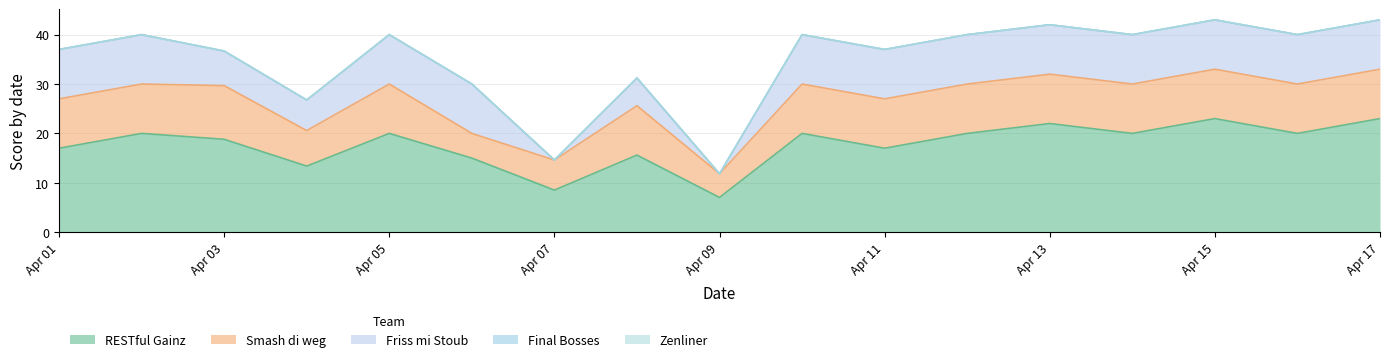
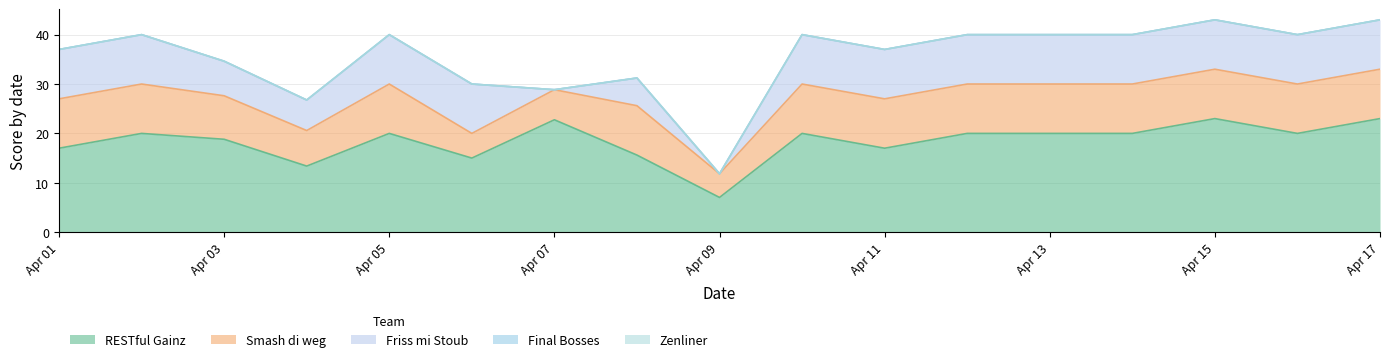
  {
    "RESTful Gainz": {
      "Apr 01": 17,
      "Apr 03": 19,
      "Apr 05": 20,
-     "Apr 07": 9,
+     "Apr 07": 23,
      "Apr 09": 7,
      "Apr 11": 17,
-     "Apr 13": 22,
+     "Apr 13": 20,
      "Apr 15": 23,
      "Apr 17": 23
    },
    "Smash di weg": {
      "Apr 01": 10,
-     "Apr 03": 11,
+     "Apr 03": 9,
      "Apr 05": 10,
      "Apr 11": 10,
      "Apr 13": 10,
      "Apr 15": 10,
      "Apr 17": 10
    }
  }
